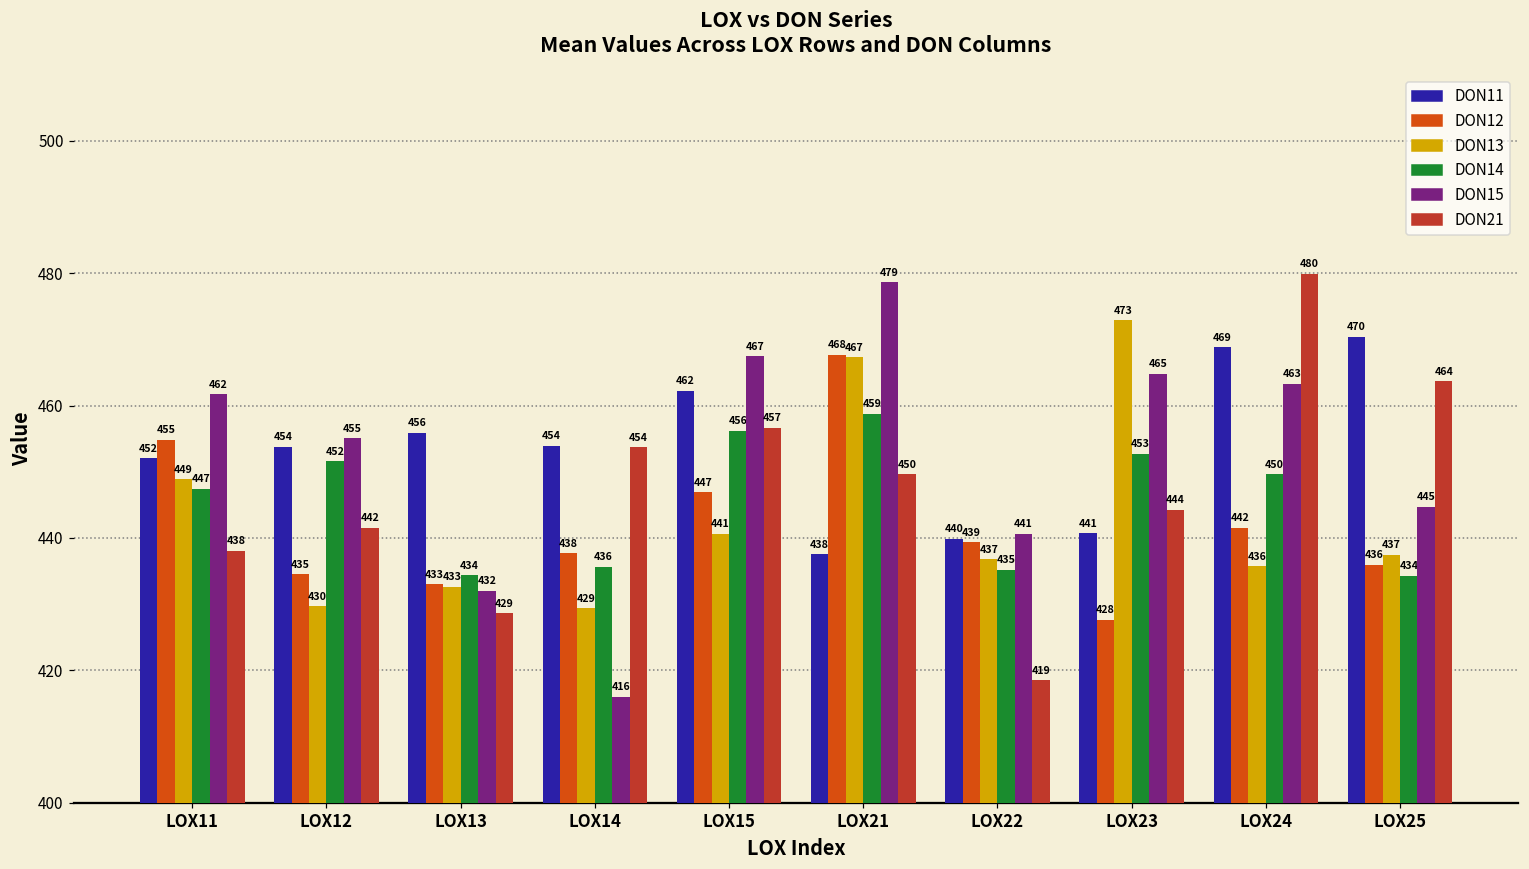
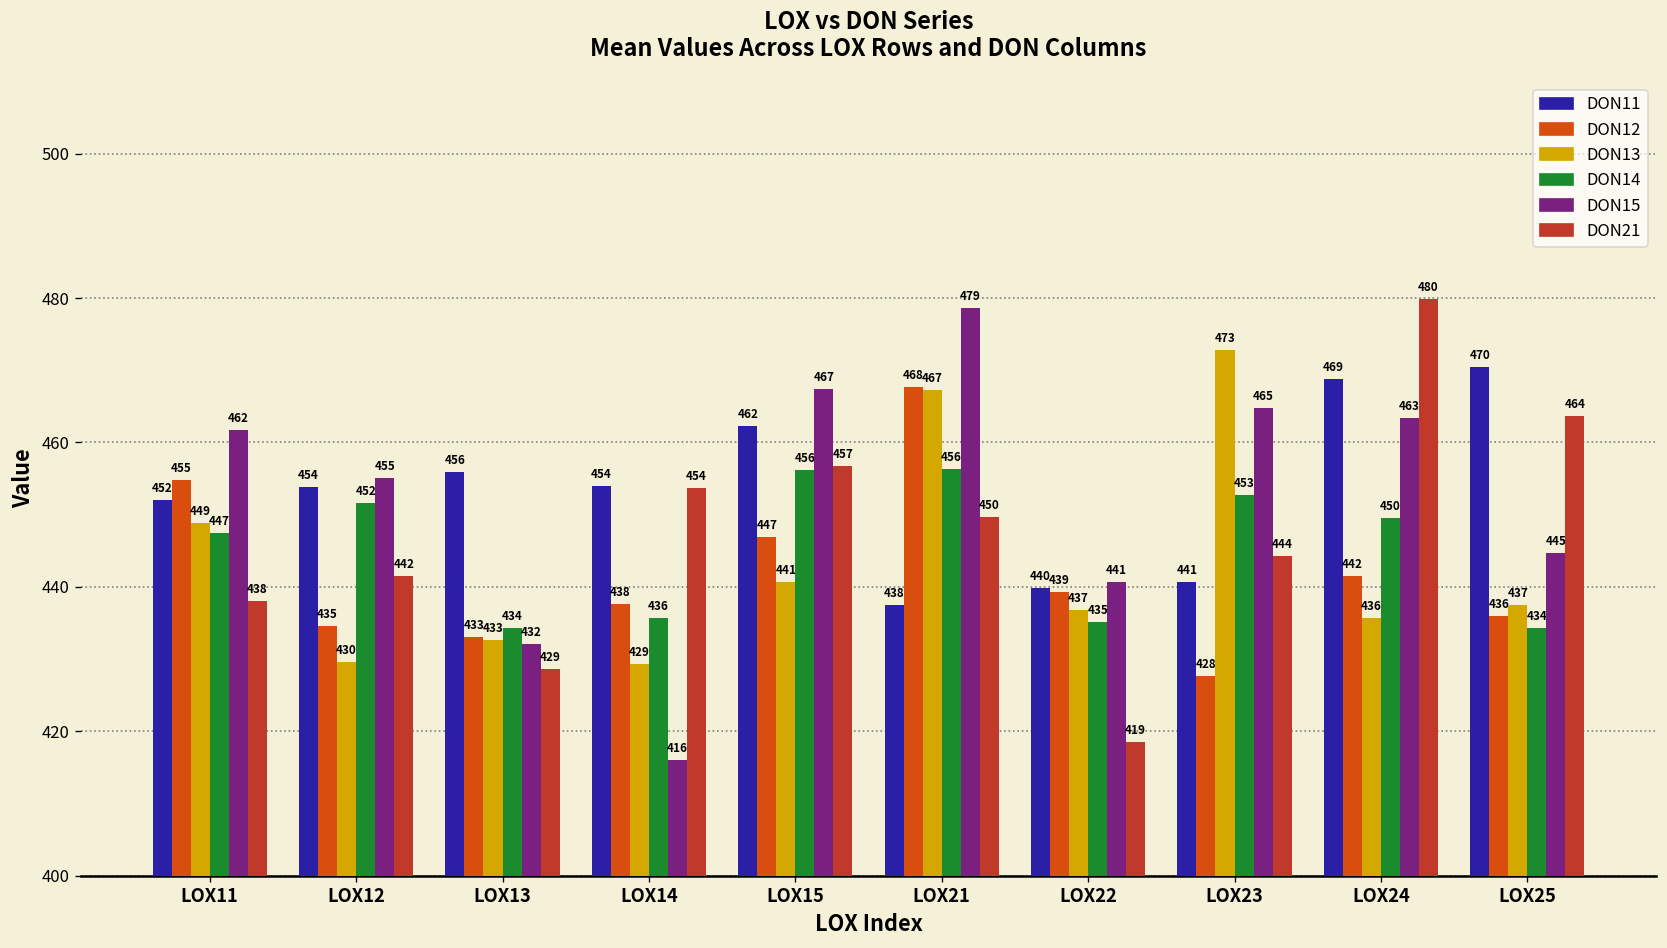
  {
    "DON11": {
      "LOX11": 452,
      "LOX12": 454,
      "LOX13": 456,
      "LOX14": 454,
      "LOX15": 462,
      "LOX21": 438,
      "LOX22": 440,
      "LOX23": 441,
      "LOX24": 469,
      "LOX25": 470
    },
    "DON13": {
      "LOX11": 449,
      "LOX12": 430,
      "LOX13": 433,
      "LOX14": 429,
      "LOX15": 441,
      "LOX21": 467,
      "LOX22": 437,
      "LOX23": 473,
      "LOX24": 436,
      "LOX25": 437
    },
    "DON14": {
      "LOX11": 447,
      "LOX12": 452,
      "LOX13": 434,
      "LOX14": 436,
      "LOX15": 456,
-     "LOX21": 459,
+     "LOX21": 456,
      "LOX22": 435,
      "LOX23": 453,
      "LOX24": 450,
      "LOX25": 434
    },
    "DON15": {
      "LOX11": 462,
      "LOX12": 455,
      "LOX13": 432,
      "LOX14": 416,
      "LOX15": 467,
      "LOX21": 479,
      "LOX22": 441,
      "LOX23": 465,
      "LOX24": 463,
      "LOX25": 445
    }
  }
